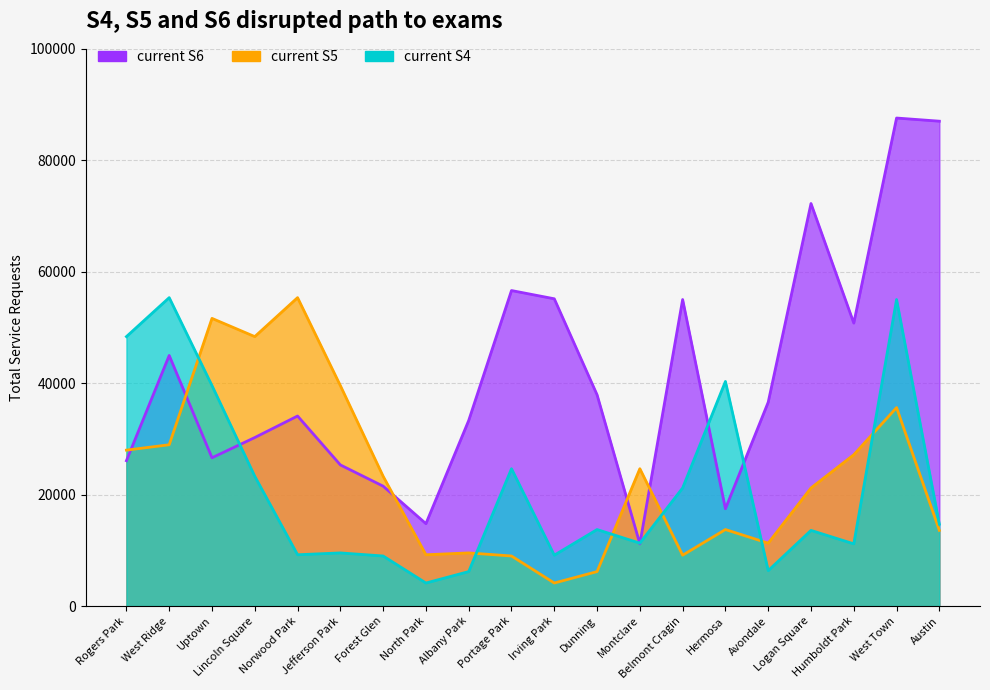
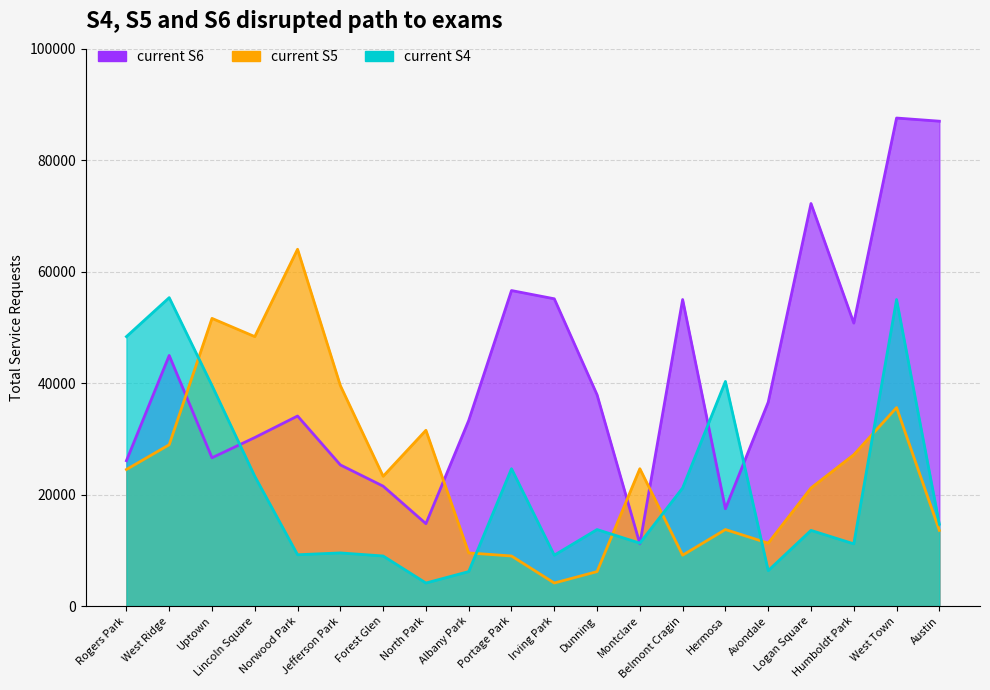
  {
    "current S6": {
      "Rogers Park": 26000,
      "West Ridge": 45000,
      "Uptown": 27000,
      "Lincoln Square": 30000,
      "Norwood Park": 34000,
      "Jefferson Park": 25000,
      "Forest Glen": 22000,
      "North Park": 15000,
      "Albany Park": 33000,
      "Portage Park": 57000,
      "Irving Park": 55000,
      "Dunning": 38000,
      "Belmont Cragin": 55000,
      "Hermosa": 17000,
      "Avondale": 37000,
      "Logan Square": 72000,
      "Humboldt Park": 51000,
      "West Town": 88000,
      "Austin": 87000
    },
    "current S5": {
-     "Rogers Park": 28000,
+     "Rogers Park": 25000,
      "West Ridge": 29000,
      "Uptown": 52000,
      "Lincoln Square": 48000,
-     "Norwood Park": 55000,
+     "Norwood Park": 64000,
      "Jefferson Park": 40000,
      "Forest Glen": 23000,
-     "North Park": 9000,
+     "North Park": 32000,
      "Albany Park": 10000,
      "Portage Park": 9000,
      "Irving Park": 4000,
      "Dunning": 6000,
      "Montclare": 25000,
      "Belmont Cragin": 9000,
      "Hermosa": 14000,
      "Avondale": 11000,
      "Logan Square": 21000,
      "Humboldt Park": 27000,
      "West Town": 36000,
      "Austin": 14000
    },
    "current S4": {
      "Rogers Park": 48000,
      "West Ridge": 55000,
      "Uptown": 40000,
      "Lincoln Square": 23000,
      "Norwood Park": 9000,
      "Jefferson Park": 10000,
      "Forest Glen": 9000,
      "North Park": 4000,
      "Albany Park": 6000,
      "Portage Park": 25000,
      "Irving Park": 9000,
      "Dunning": 14000,
      "Belmont Cragin": 21000,
      "Hermosa": 40000,
      "Avondale": 6000,
      "Logan Square": 14000,
      "Humboldt Park": 11000,
      "West Town": 55000,
      "Austin": 15000
    }
  }
